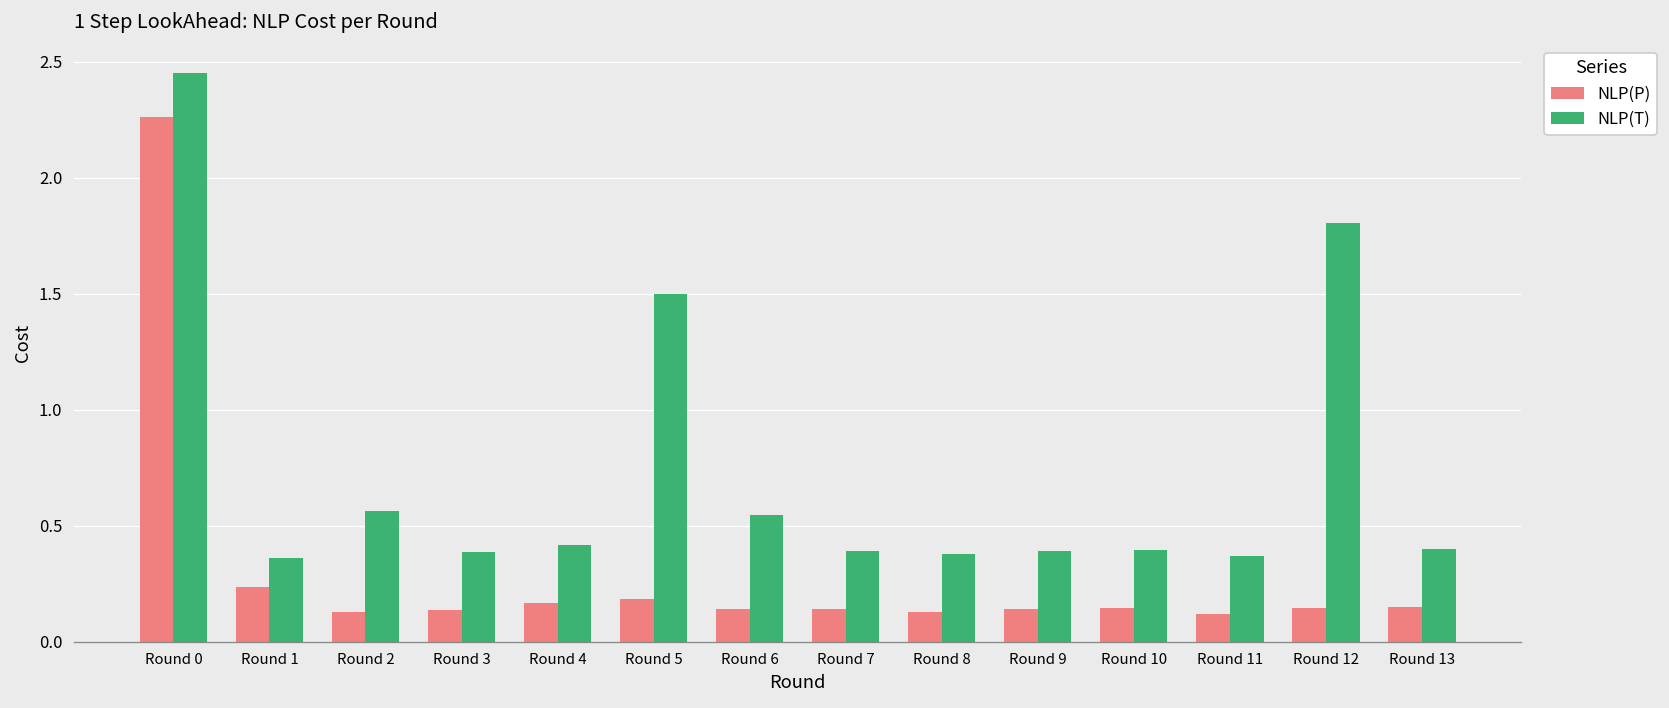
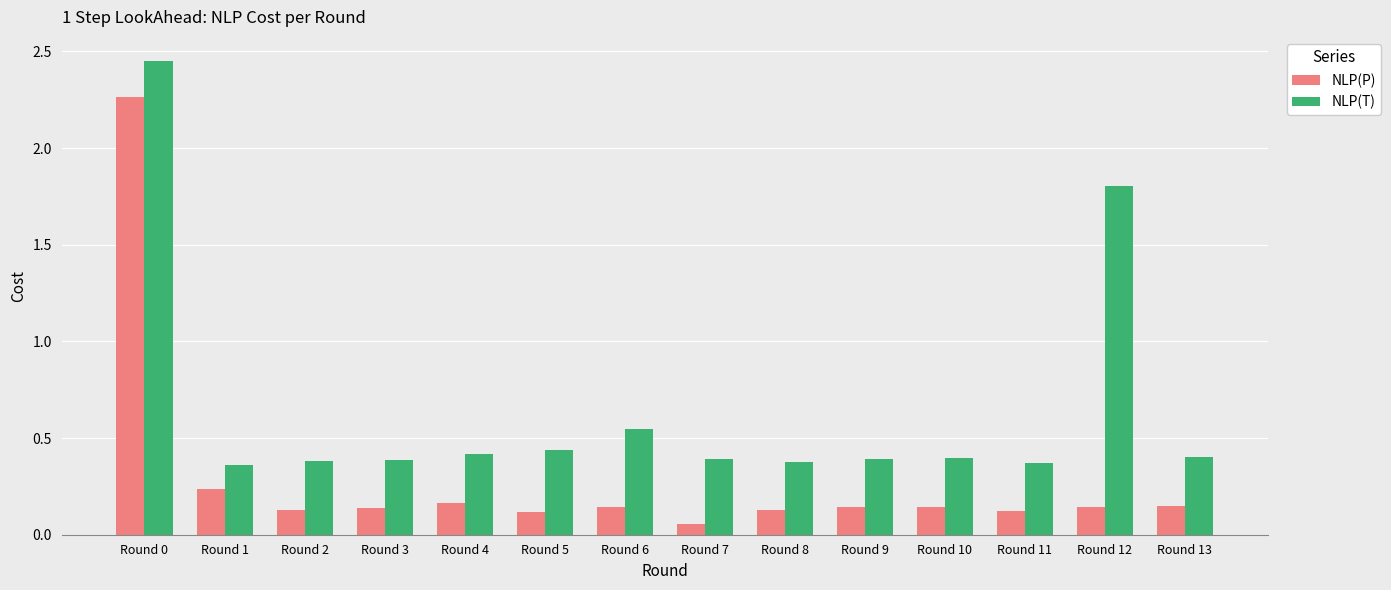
  {
    "NLP(P)": {
      "Round 0": 2.26,
      "Round 1": 0.23,
      "Round 2": 0.13,
      "Round 3": 0.14,
      "Round 4": 0.17,
-     "Round 5": 0.18,
+     "Round 5": 0.12,
      "Round 6": 0.14,
-     "Round 7": 0.14,
+     "Round 7": 0.06,
      "Round 8": 0.13,
      "Round 9": 0.14,
      "Round 10": 0.14,
      "Round 11": 0.12,
      "Round 12": 0.15,
      "Round 13": 0.15
    },
    "NLP(T)": {
      "Round 0": 2.45,
      "Round 1": 0.36,
-     "Round 2": 0.56,
+     "Round 2": 0.38,
      "Round 3": 0.39,
      "Round 4": 0.42,
-     "Round 5": 1.50,
+     "Round 5": 0.44,
      "Round 6": 0.55,
      "Round 7": 0.39,
      "Round 8": 0.38,
      "Round 9": 0.39,
      "Round 10": 0.40,
      "Round 11": 0.37,
      "Round 12": 1.80,
      "Round 13": 0.40
    }
  }
